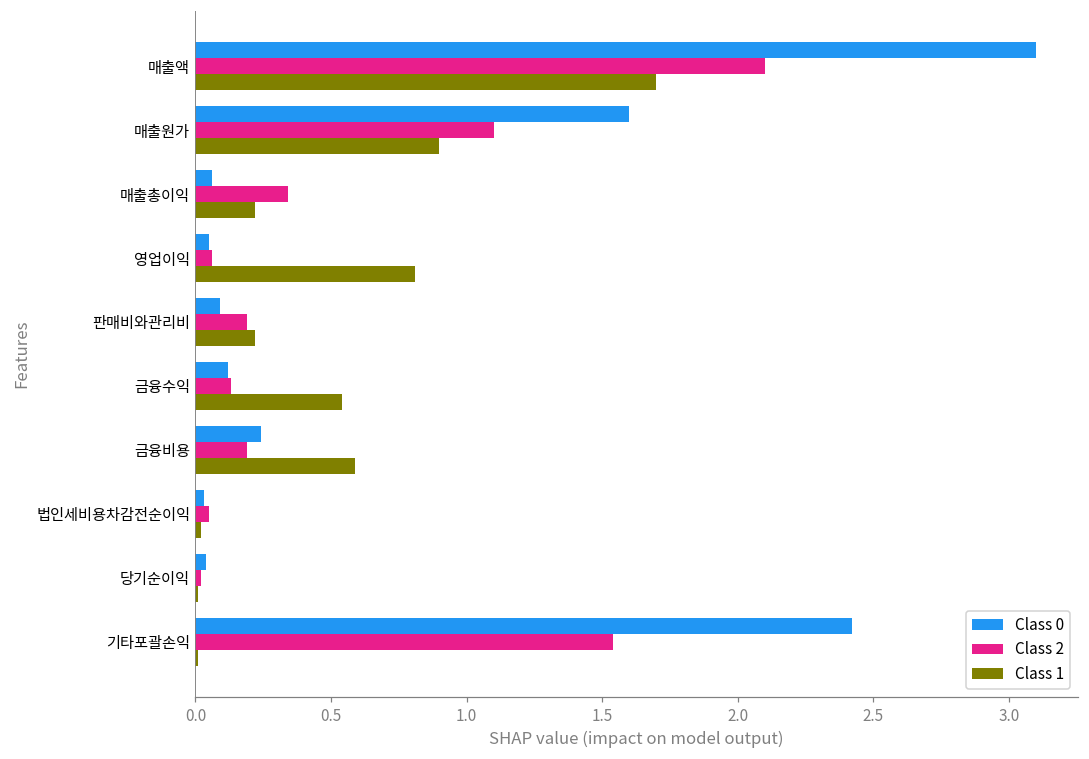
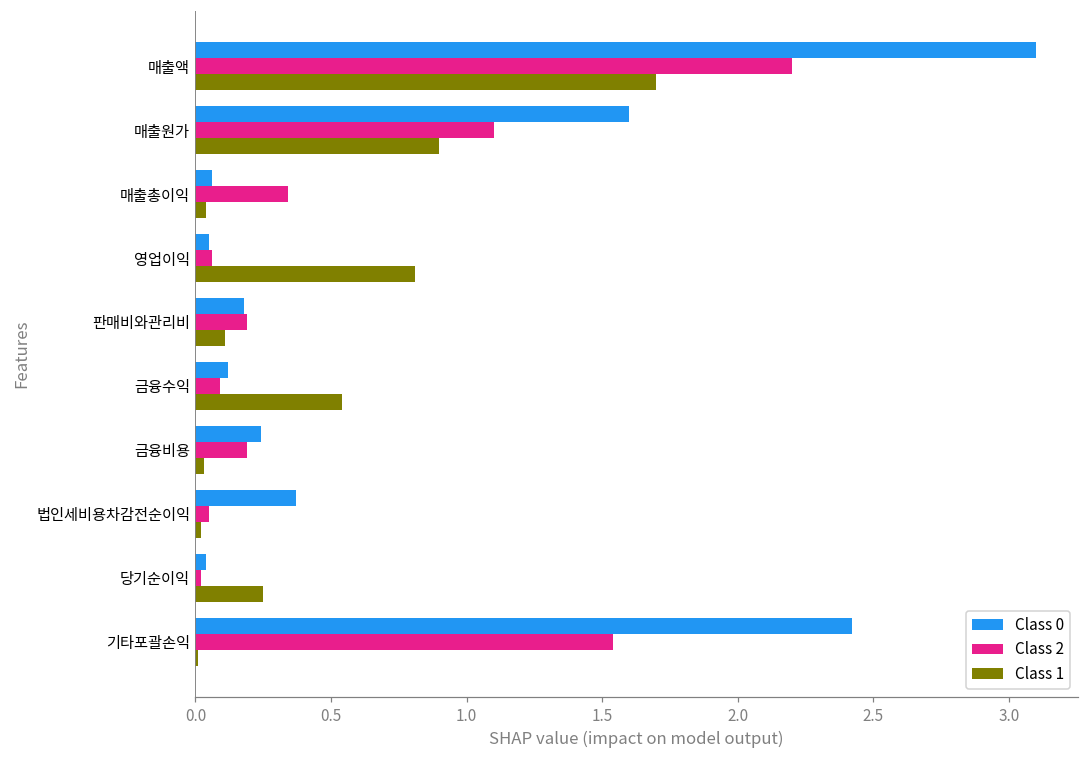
  {
    "Class 0": {
      "매출액": 3.10,
      "매출원가": 1.60,
      "매출총이익": 0.06,
      "영업이익": 0.05,
-     "판매비와관리비": 0.09,
+     "판매비와관리비": 0.18,
      "금융수익": 0.12,
      "금융비용": 0.24,
-     "법인세비용차감전순이익": 0.03,
+     "법인세비용차감전순이익": 0.37,
      "당기순이익": 0.04,
      "기타포괄손익": 2.42
    },
    "Class 2": {
-     "매출액": 2.1,
+     "매출액": 2.2,
      "매출원가": 1.10,
      "매출총이익": 0.34,
      "영업이익": 0.06,
      "판매비와관리비": 0.19,
-     "금융수익": 0.13,
+     "금융수익": 0.09,
      "금융비용": 0.19,
      "법인세비용차감전순이익": 0.05,
      "당기순이익": 0.02,
      "기타포괄손익": 1.54
    },
    "Class 1": {
      "매출액": 1.70,
      "매출원가": 0.90,
-     "매출총이익": 0.22,
+     "매출총이익": 0.04,
      "영업이익": 0.81,
-     "판매비와관리비": 0.22,
+     "판매비와관리비": 0.11,
      "금융수익": 0.54,
-     "금융비용": 0.59,
+     "금융비용": 0.03,
      "법인세비용차감전순이익": 0.02,
-     "당기순이익": 0.01
+     "당기순이익": 0.25
    }
  }
